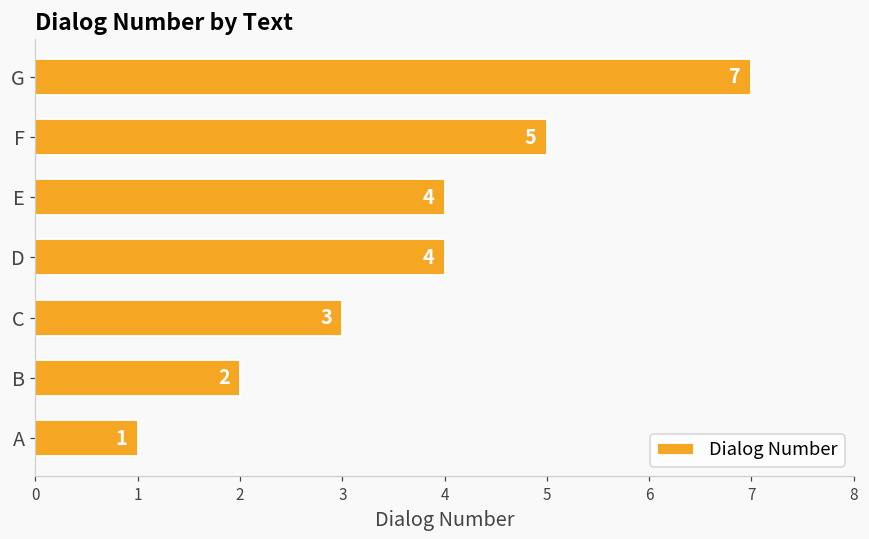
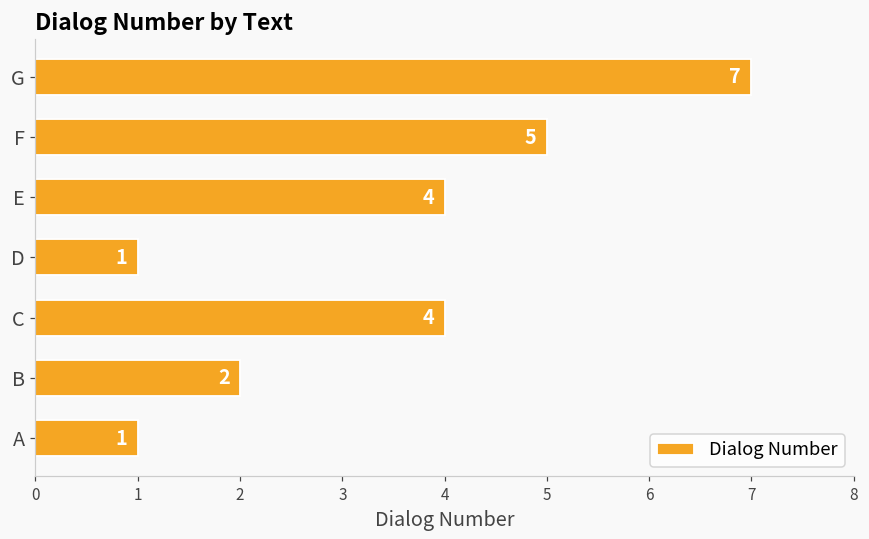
  {
    "G": 7,
    "F": 5,
    "E": 4,
-   "D": 4,
-   "C": 3,
+   "D": 1,
+   "C": 4,
    "B": 2,
    "A": 1
  }
